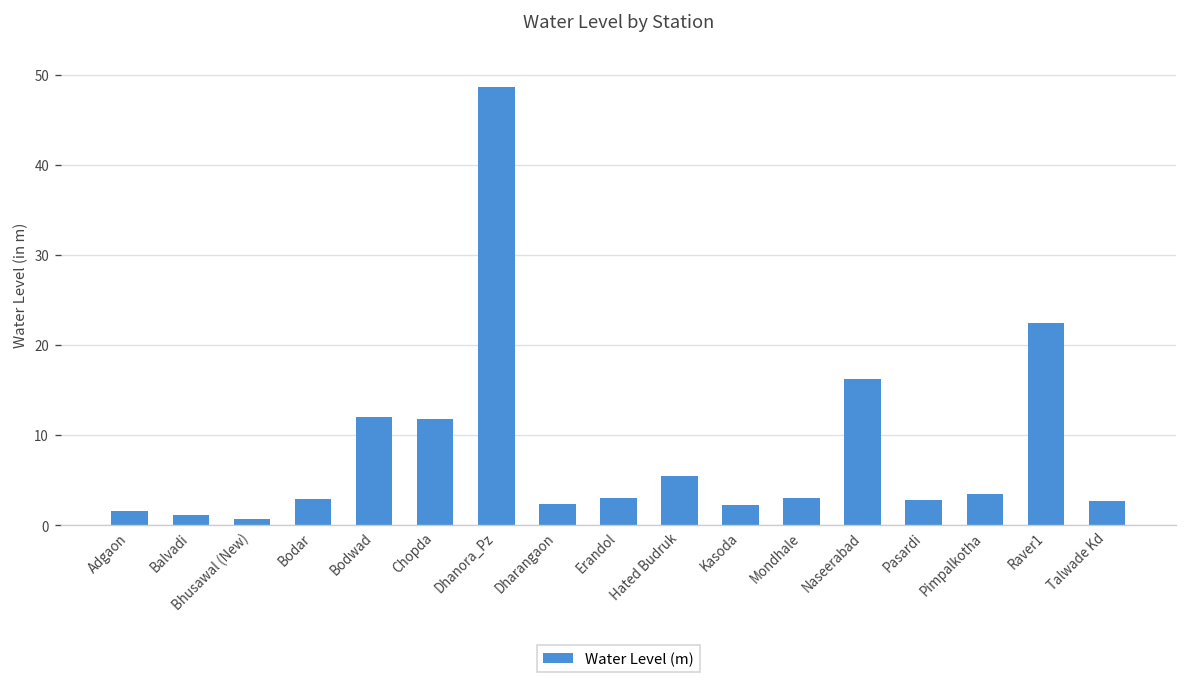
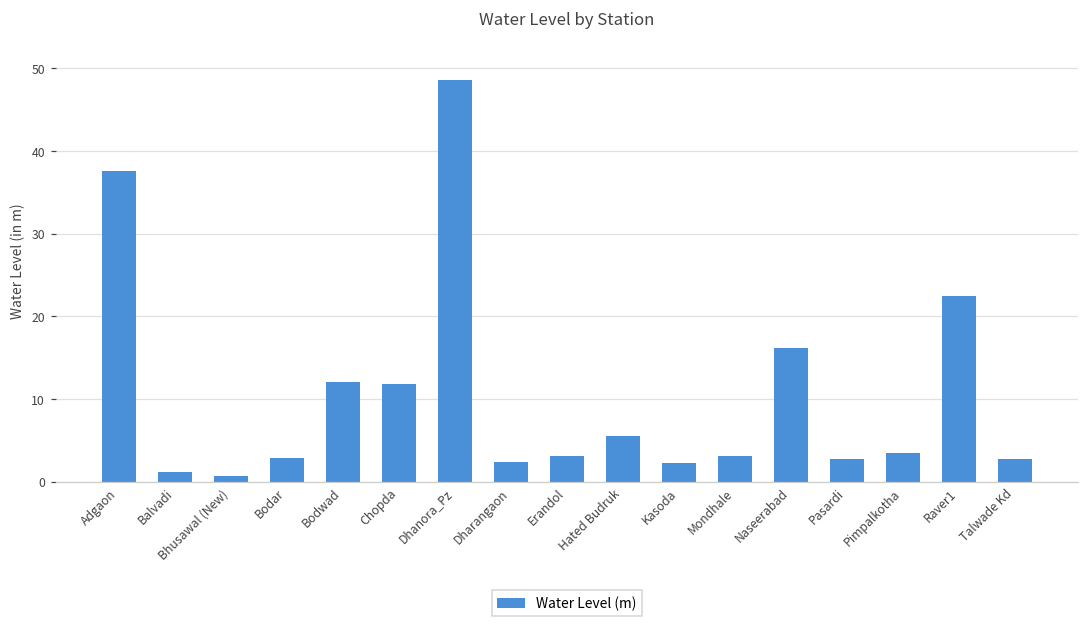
  {
-   "Adgaon": 2,
+   "Adgaon": 38,
    "Balvadi": 1,
    "Bhusawal (New)": 1,
    "Bodar": 3,
    "Bodwad": 12,
    "Chopda": 12,
    "Dhanora_Pz": 49,
    "Dharangaon": 2,
    "Erandol": 3,
    "Hated Budruk": 6,
    "Kasoda": 2,
    "Mondhale": 3,
    "Naseerabad": 16,
    "Pasardi": 3,
    "Pimpalkotha": 3,
    "Raver1": 23,
    "Talwade Kd": 3
  }
